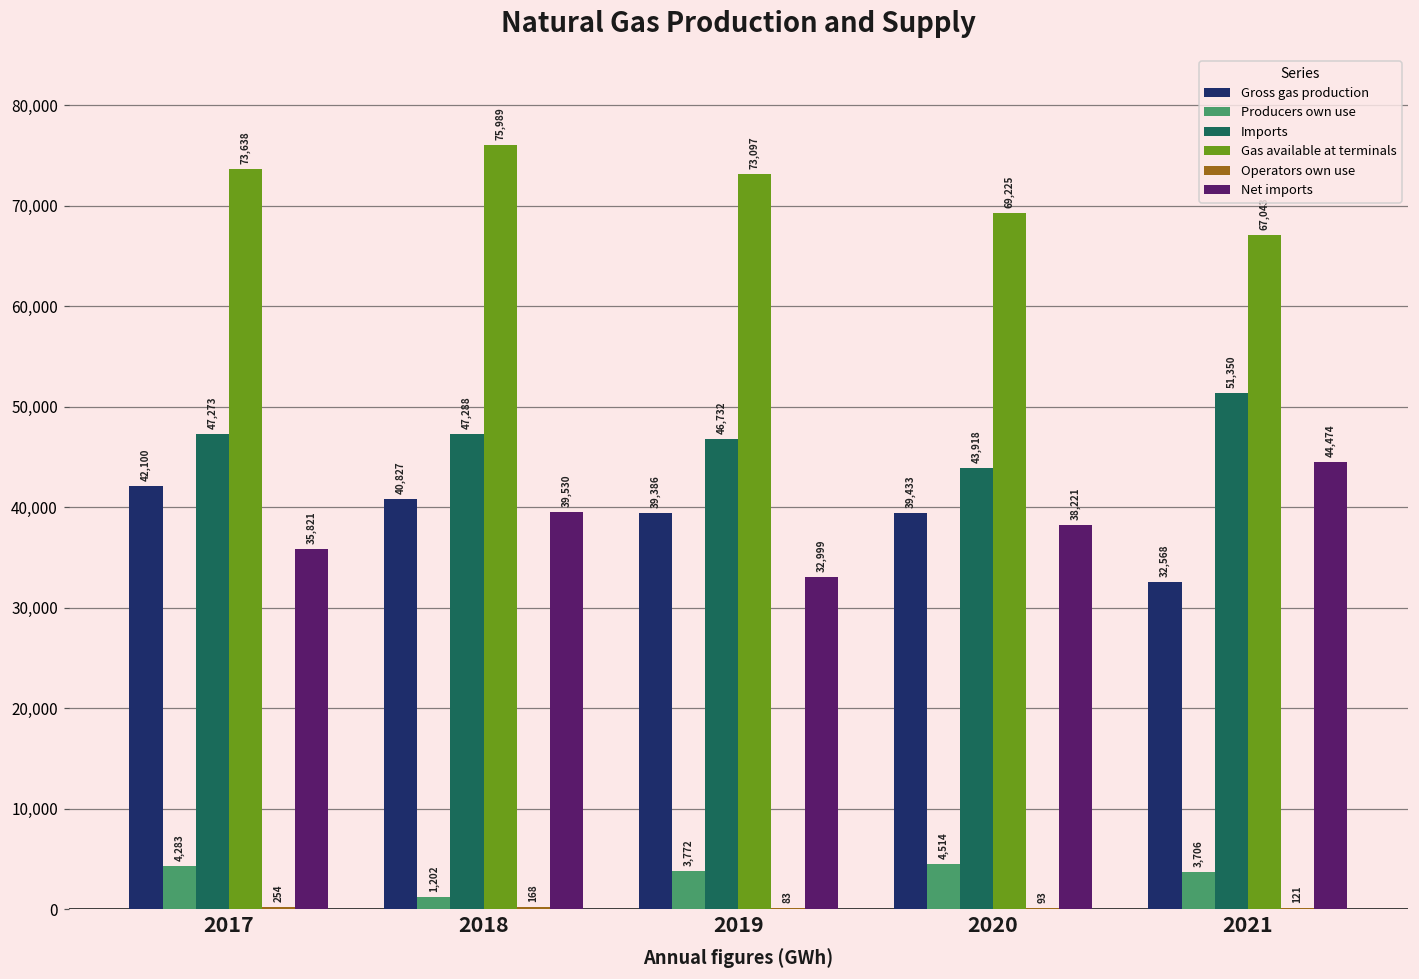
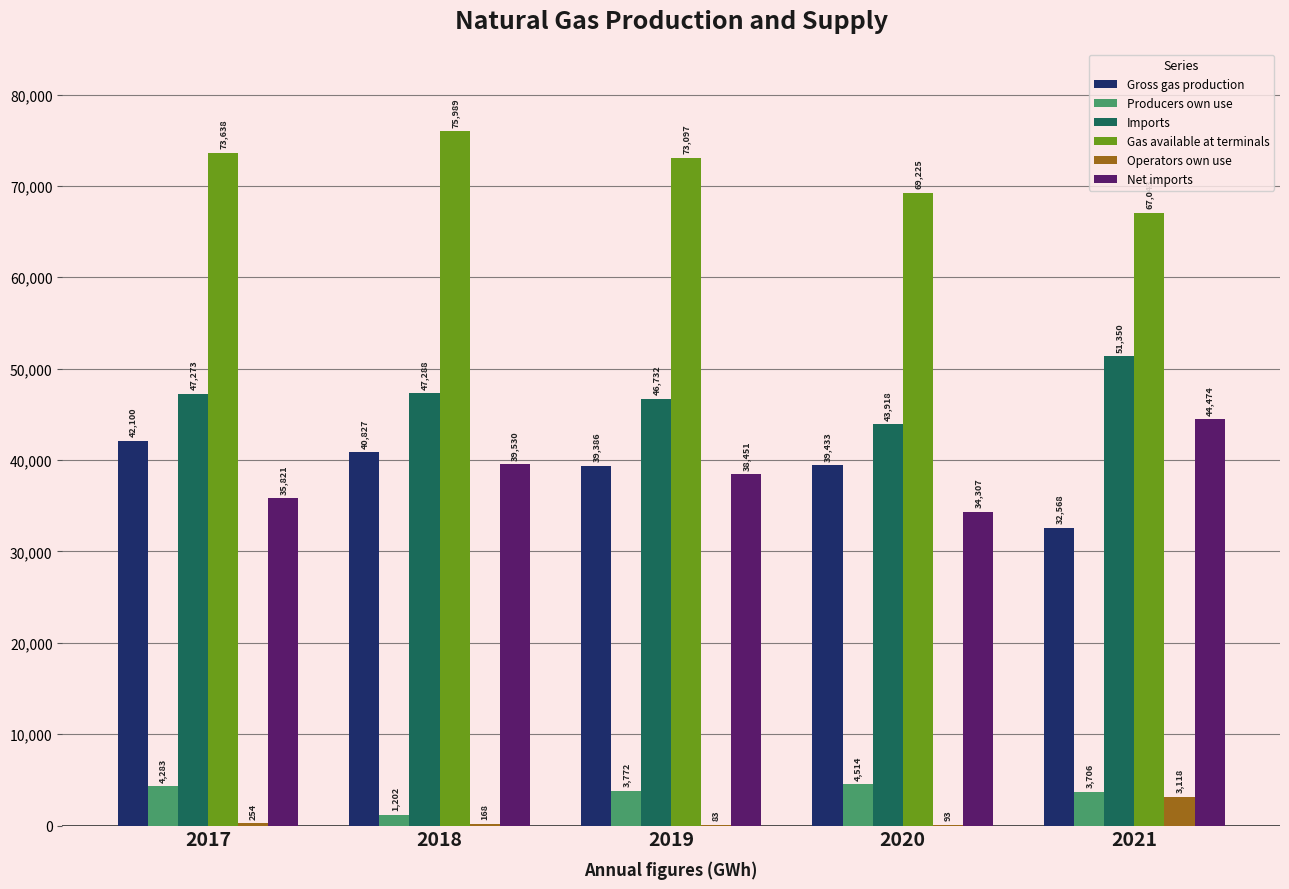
  {
    "Gross gas production": {
      "2017": "42,100",
      "2018": "40,827",
      "2019": "39,386",
      "2020": "39,433",
      "2021": "32,568"
    },
    "Producers own use": {
      "2017": "4,283",
      "2018": "1,202",
      "2019": "3,772",
      "2020": "4,514",
      "2021": "3,706"
    },
    "Imports": {
      "2017": "47,273",
      "2018": "47,288",
      "2019": "46,732",
      "2020": "43,918",
      "2021": "51,350"
    },
    "Gas available at terminals": {
      "2017": "73,638",
      "2018": "75,989",
      "2019": "73,097",
      "2020": "69,225"
    },
    "Operators own use": {
      "2017": "254",
      "2018": "168",
      "2019": "83",
      "2020": "93",
-     "2021": "121"
+     "2021": "3,118"
    },
    "Net imports": {
      "2017": "35,821",
      "2018": "39,530",
-     "2019": "32,999",
-     "2020": "38,221",
+     "2019": "38,451",
+     "2020": "34,307",
      "2021": "44,474"
    }
  }
